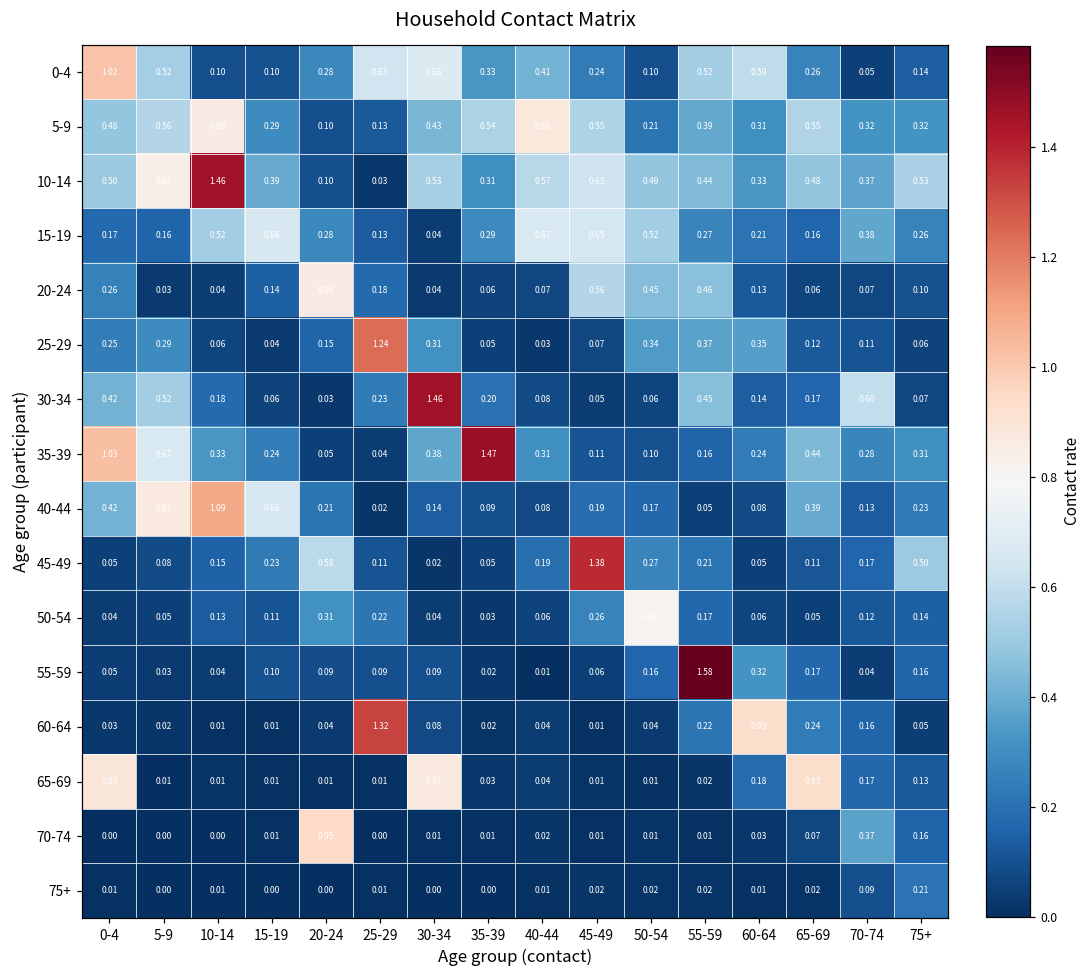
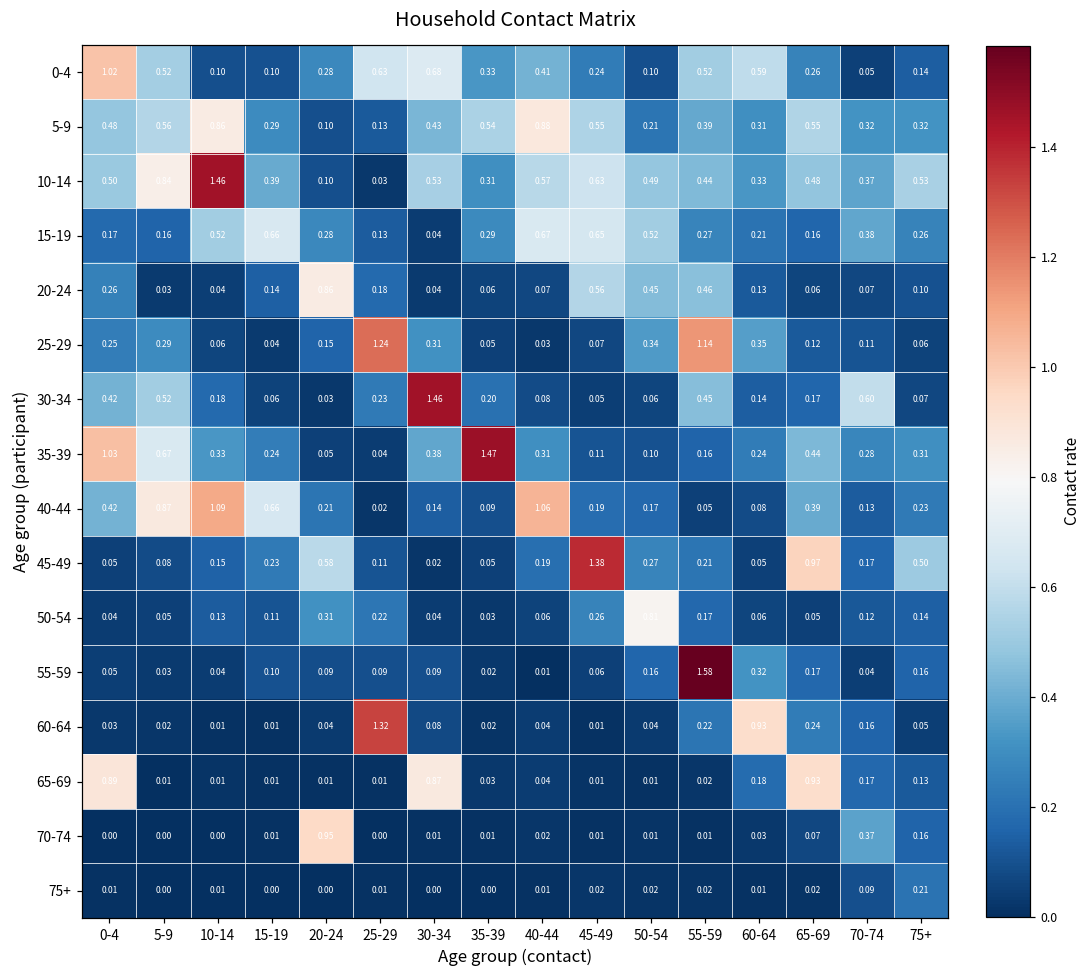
  {
    "25-29": {
      "0-4": 0.25,
      "5-9": 0.29,
      "10-14": 0.06,
      "15-19": 0.04,
      "20-24": 0.15,
      "25-29": 1.24,
      "30-34": 0.31,
      "35-39": 0.05,
      "40-44": 0.03,
      "45-49": 0.07,
      "50-54": 0.34,
-     "55-59": 0.37,
+     "55-59": 1.14,
      "60-64": 0.35,
      "65-69": 0.12,
      "70-74": 0.11,
      "75+": 0.06
    },
    "40-44": {
      "0-4": 0.42,
      "10-14": 1.09,
      "20-24": 0.21,
      "25-29": 0.02,
      "30-34": 0.14,
      "35-39": 0.09,
-     "40-44": 0.08,
+     "40-44": 1.06,
      "45-49": 0.19,
      "50-54": 0.17,
      "55-59": 0.05,
      "60-64": 0.08,
      "65-69": 0.39,
      "70-74": 0.13,
      "75+": 0.23
    },
    "45-49": {
      "0-4": 0.05,
      "5-9": 0.08,
      "10-14": 0.15,
      "15-19": 0.23,
      "20-24": 0.58,
      "25-29": 0.11,
      "30-34": 0.02,
      "35-39": 0.05,
      "40-44": 0.19,
      "45-49": 1.38,
      "50-54": 0.27,
      "55-59": 0.21,
      "60-64": 0.05,
-     "65-69": 0.11,
+     "65-69": 0.97,
      "70-74": 0.17,
      "75+": 0.50
    }
  }
